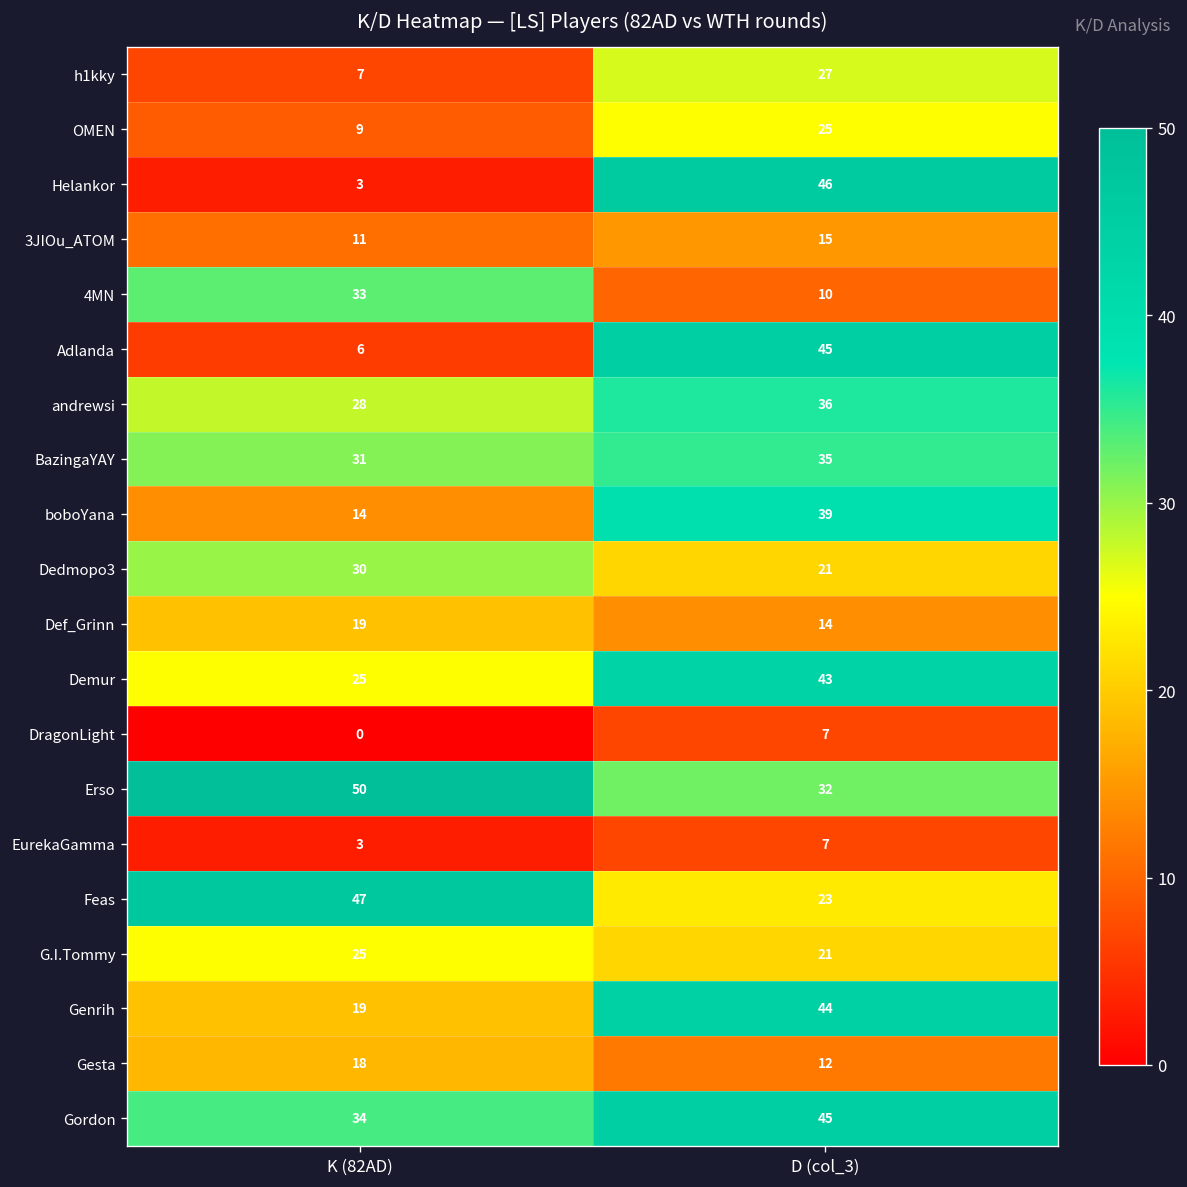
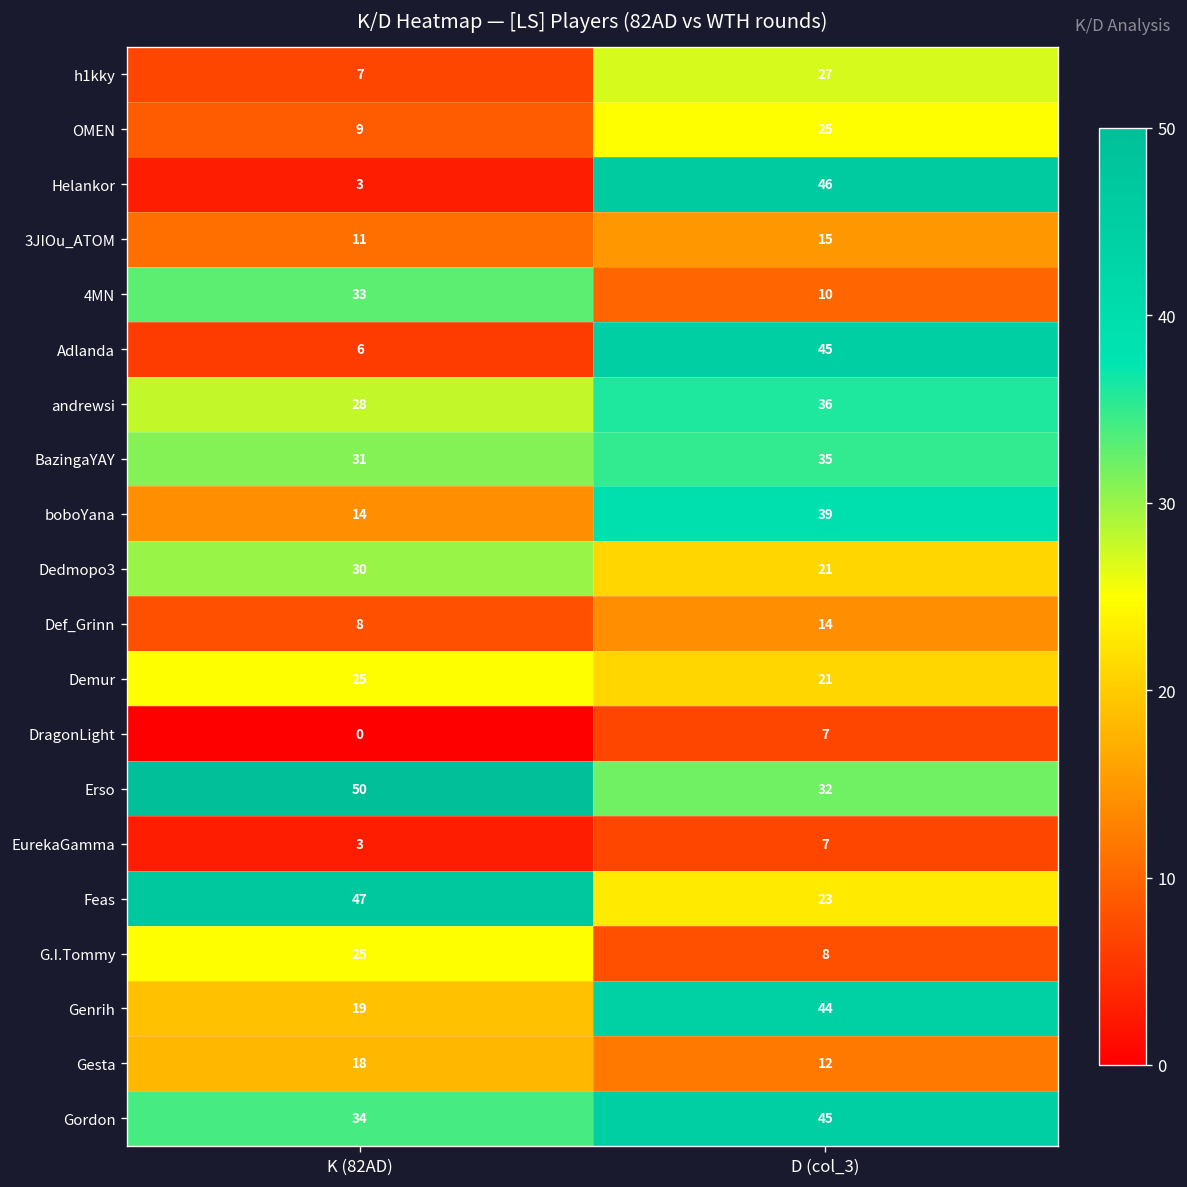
  {
    "h1kky": {
      "K (82AD)": 7,
      "D (col_3)": 27
    },
    "OMEN": {
      "K (82AD)": 9,
      "D (col_3)": 25
    },
    "Helankor": {
      "K (82AD)": 3,
      "D (col_3)": 46
    },
    "3JIOu_ATOM": {
      "K (82AD)": 11,
      "D (col_3)": 15
    },
    "4MN": {
      "K (82AD)": 33,
      "D (col_3)": 10
    },
    "Adlanda": {
      "K (82AD)": 6,
      "D (col_3)": 45
    },
    "andrewsi": {
      "K (82AD)": 28,
      "D (col_3)": 36
    },
    "BazingaYAY": {
      "K (82AD)": 31,
      "D (col_3)": 35
    },
    "boboYana": {
      "K (82AD)": 14,
      "D (col_3)": 39
    },
    "Dedmopo3": {
      "K (82AD)": 30,
      "D (col_3)": 21
    },
    "Def_Grinn": {
-     "K (82AD)": 19,
+     "K (82AD)": 8,
      "D (col_3)": 14
    },
    "Demur": {
      "K (82AD)": 25,
-     "D (col_3)": 43
+     "D (col_3)": 21
    },
    "DragonLight": {
      "K (82AD)": 0,
      "D (col_3)": 7
    },
    "Erso": {
      "K (82AD)": 50,
      "D (col_3)": 32
    },
    "EurekaGamma": {
      "K (82AD)": 3,
      "D (col_3)": 7
    },
    "Feas": {
      "K (82AD)": 47,
      "D (col_3)": 23
    },
    "G.I.Tommy": {
      "K (82AD)": 25,
-     "D (col_3)": 21
+     "D (col_3)": 8
    },
    "Genrih": {
      "K (82AD)": 19,
      "D (col_3)": 44
    },
    "Gesta": {
      "K (82AD)": 18,
      "D (col_3)": 12
    },
    "Gordon": {
      "K (82AD)": 34,
      "D (col_3)": 45
    }
  }
